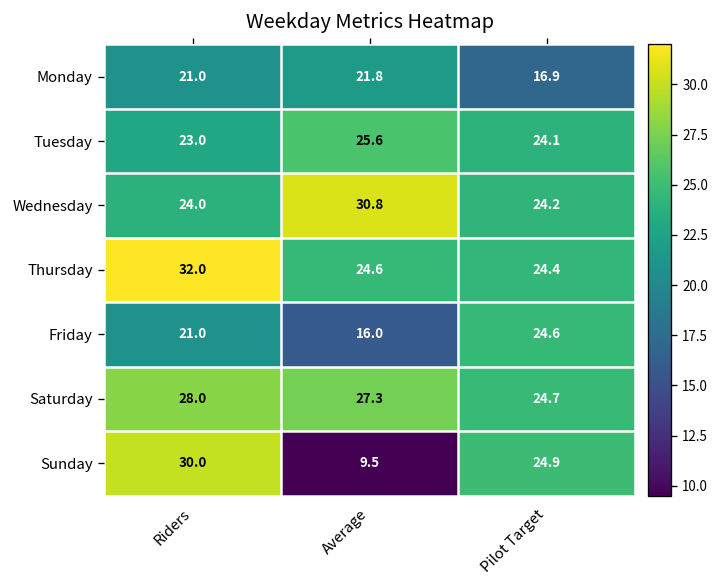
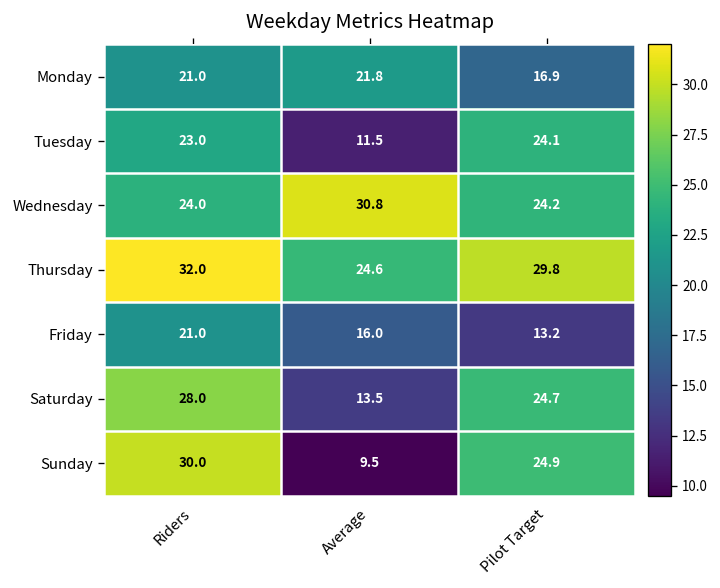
  {
    "Monday": {
      "Riders": 21.0,
      "Average": 21.8,
      "Pilot Target": 16.9
    },
    "Tuesday": {
      "Riders": 23.0,
-     "Average": 25.6,
+     "Average": 11.5,
      "Pilot Target": 24.1
    },
    "Wednesday": {
      "Riders": 24.0,
      "Average": 30.8,
      "Pilot Target": 24.2
    },
    "Thursday": {
      "Riders": 32.0,
      "Average": 24.6,
-     "Pilot Target": 24.4
+     "Pilot Target": 29.8
    },
    "Friday": {
      "Riders": 21.0,
      "Average": 16.0,
-     "Pilot Target": 24.6
+     "Pilot Target": 13.2
    },
    "Saturday": {
      "Riders": 28.0,
-     "Average": 27.3,
+     "Average": 13.5,
      "Pilot Target": 24.7
    },
    "Sunday": {
      "Riders": 30.0,
      "Average": 9.5,
      "Pilot Target": 24.9
    }
  }
